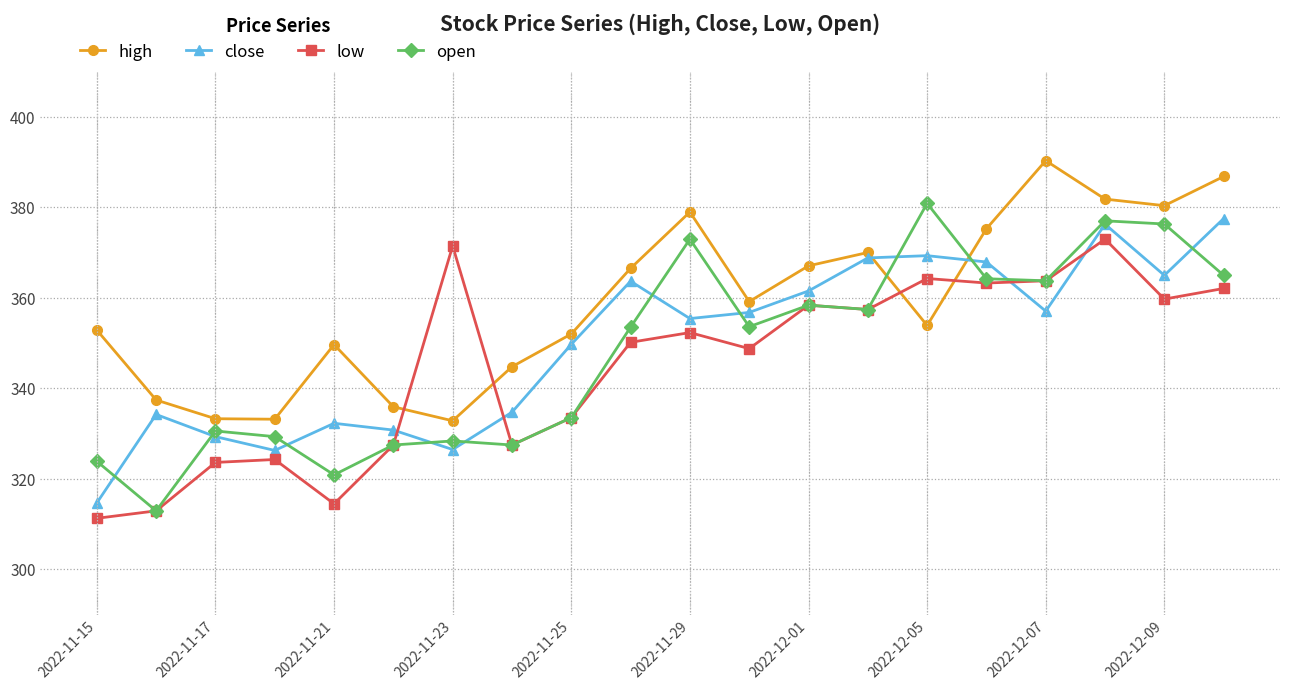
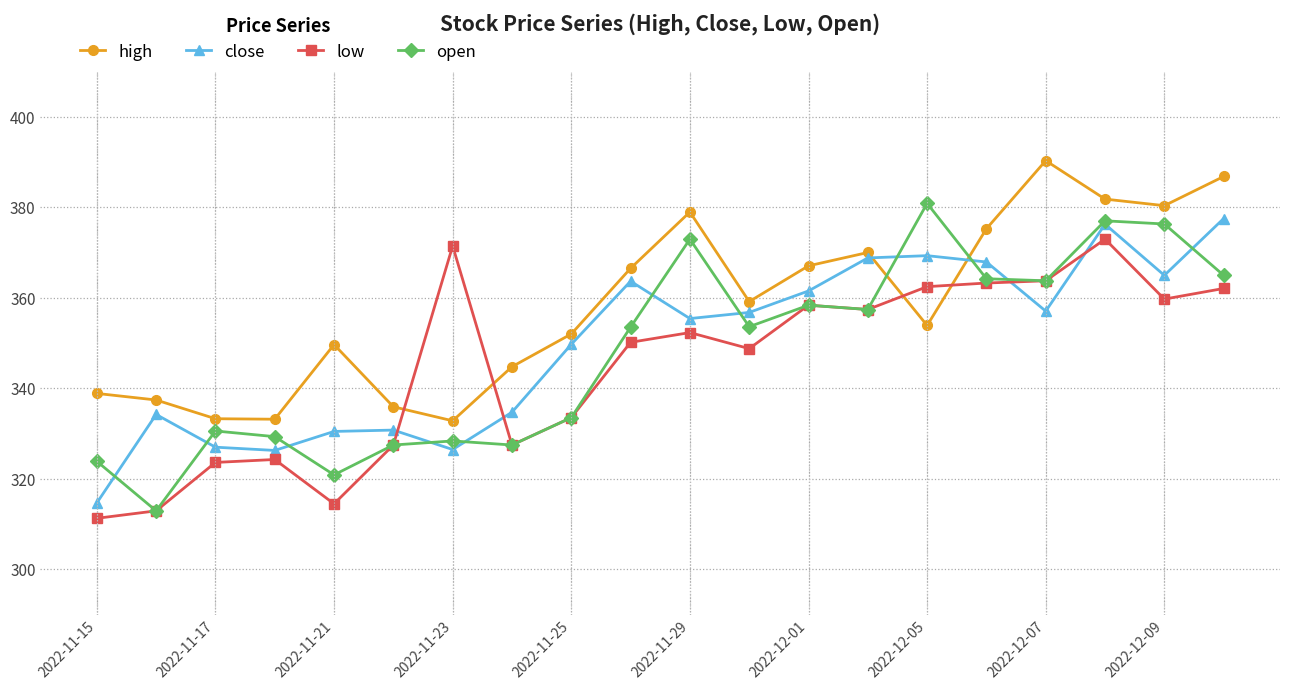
  {
    "high": {
-     "2022-11-15": 353,
+     "2022-11-15": 339,
      "2022-11-17": 333,
      "2022-11-21": 350,
      "2022-11-23": 333,
      "2022-11-25": 352,
      "2022-11-29": 379,
      "2022-12-01": 367,
      "2022-12-05": 354,
      "2022-12-07": 390,
      "2022-12-09": 380
    },
    "close": {
      "2022-11-15": 315,
-     "2022-11-17": 329,
-     "2022-11-21": 332,
+     "2022-11-17": 327,
+     "2022-11-21": 331,
      "2022-11-23": 327,
      "2022-11-25": 350,
      "2022-11-29": 355,
      "2022-12-01": 362,
      "2022-12-05": 369,
      "2022-12-07": 357,
      "2022-12-09": 365
    },
    "low": {
      "2022-11-15": 311,
      "2022-11-17": 324,
      "2022-11-21": 315,
      "2022-11-23": 372,
      "2022-11-29": 352,
-     "2022-12-05": 364,
+     "2022-12-05": 363,
      "2022-12-09": 360
    },
    "open": {
      "2022-11-15": 324,
      "2022-11-17": 331,
      "2022-11-21": 321,
      "2022-11-23": 328,
      "2022-11-29": 373,
      "2022-12-05": 381,
      "2022-12-09": 376
    }
  }
